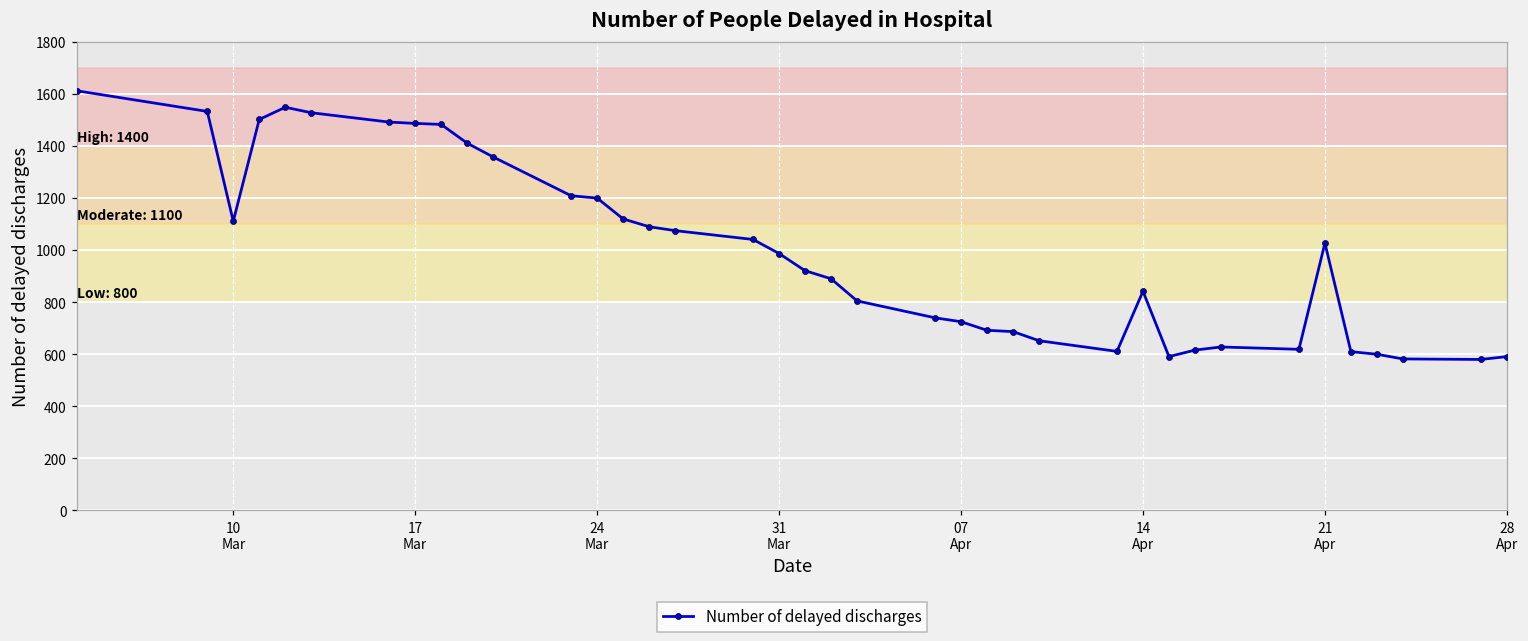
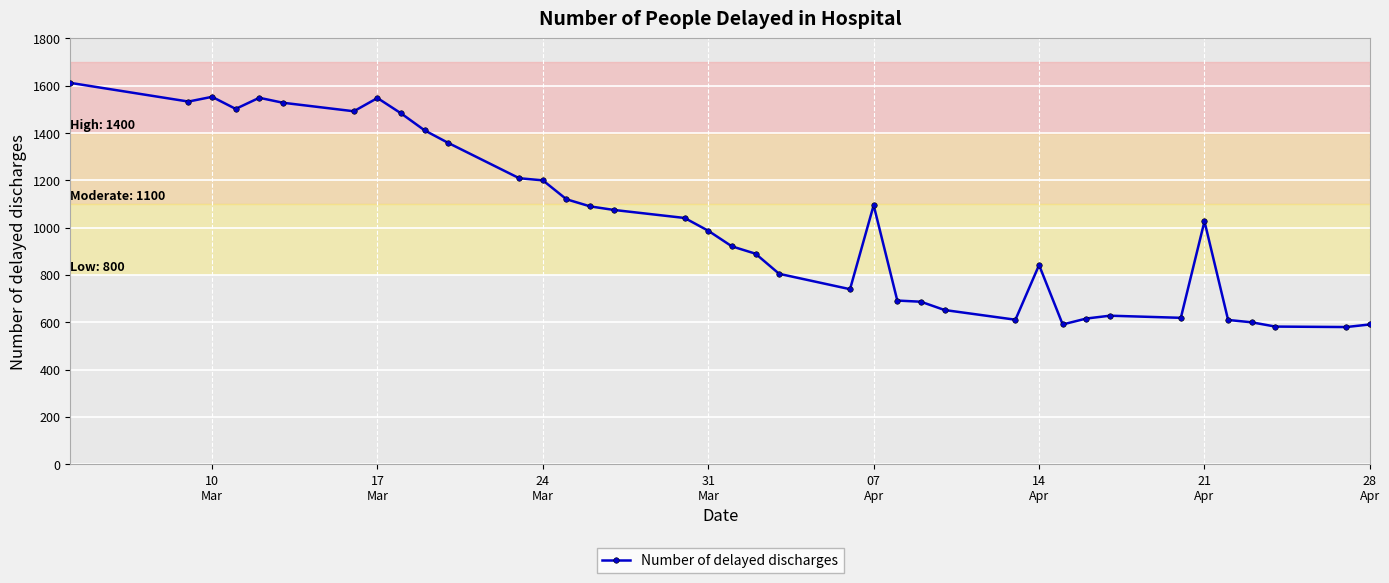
  {
-   "10 Mar": 1110,
-   "17 Mar": 1490,
+   "10 Mar": 1550,
+   "17 Mar": 1550,
    "24 Mar": 1200,
    "31 Mar": 990,
-   "07 Apr": 730,
+   "07 Apr": 1100,
    "14 Apr": 840,
    "21 Apr": 1030,
    "28 Apr": 590
  }
